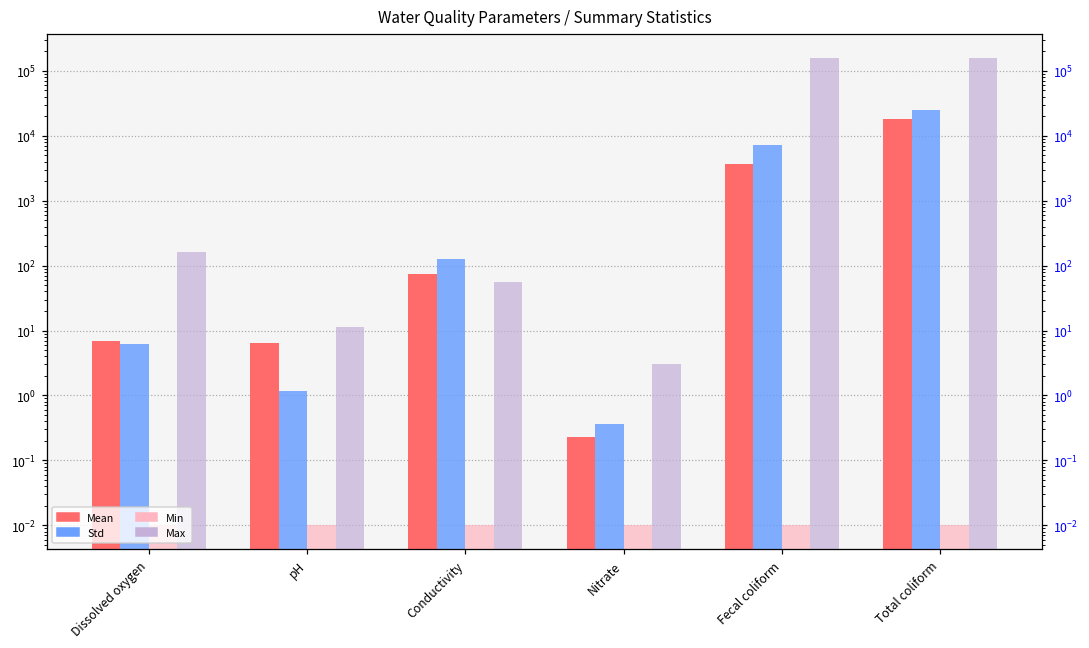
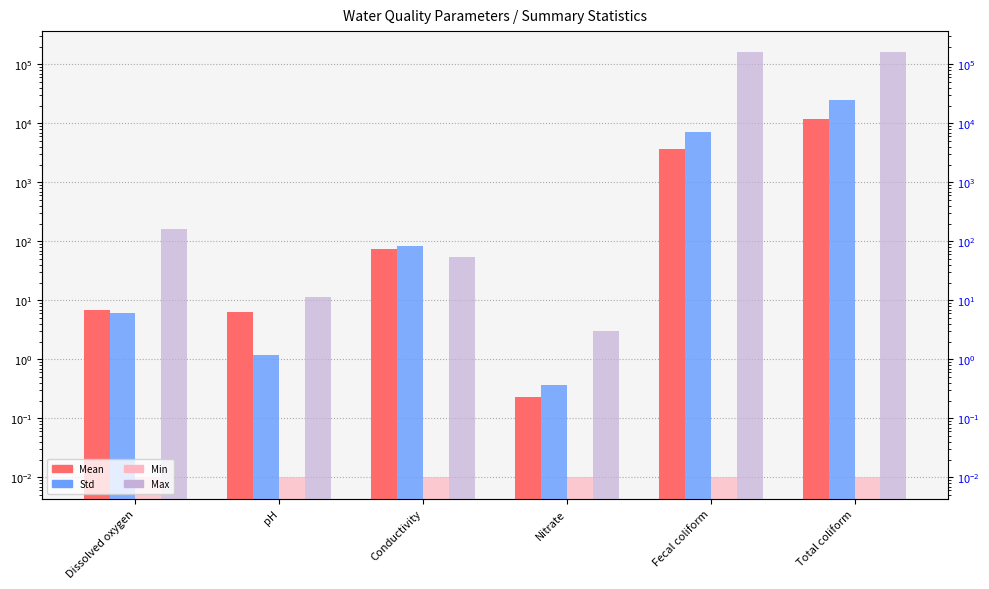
  {
    "Mean": {
      "Dissolved oxygen": 7,
      "pH": 6,
      "Conductivity": 70,
      "Nitrate": 0.23,
      "Fecal coliform": 4000,
-     "Total coliform": 18000
+     "Total coliform": 12000
    },
    "Std": {
      "Dissolved oxygen": 6,
      "pH": 1.2,
-     "Conductivity": 130,
+     "Conductivity": 80,
      "Nitrate": 0.4,
      "Fecal coliform": 7000,
      "Total coliform": 25000
    },
    "Min": {
      "pH": 0.010,
      "Conductivity": 0.010,
      "Nitrate": 0.010,
      "Fecal coliform": 0.010,
      "Total coliform": 0.010
    },
    "Max": {
      "Dissolved oxygen": 160,
      "pH": 11,
      "Conductivity": 60,
      "Nitrate": 3,
      "Fecal coliform": 160000,
      "Total coliform": 160000
    }
  }
